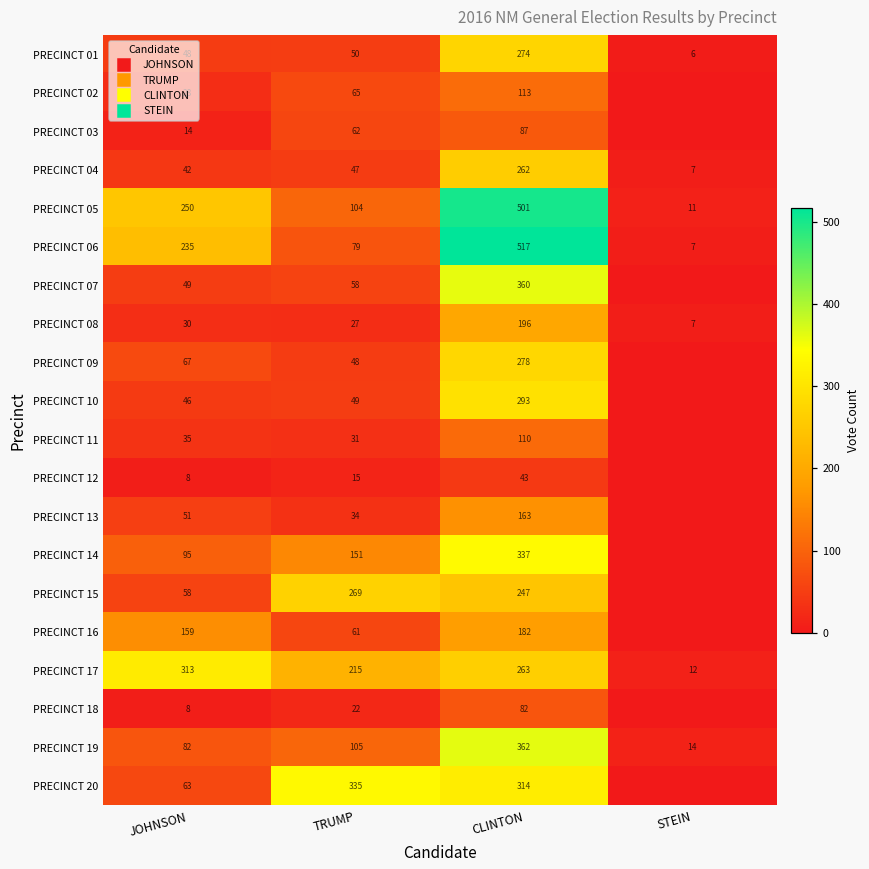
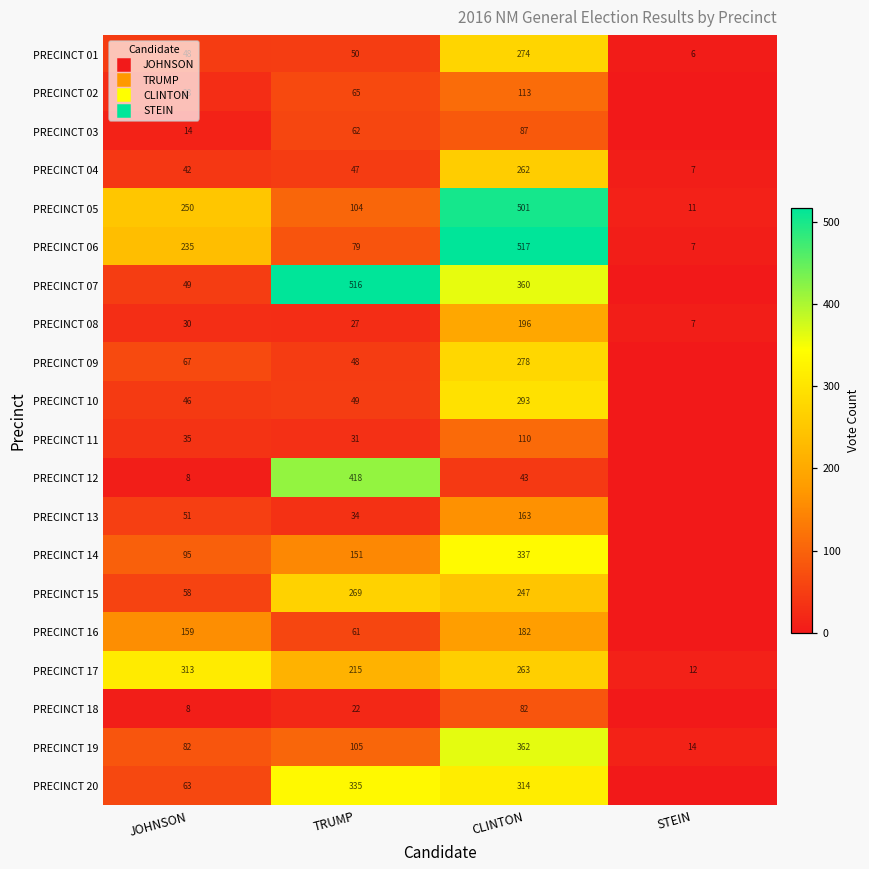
  {
    "PRECINCT 01": {
      "TRUMP": 50,
      "CLINTON": 274,
      "STEIN": 6
    },
    "PRECINCT 02": {
      "TRUMP": 65,
      "CLINTON": 113
    },
    "PRECINCT 03": {
      "JOHNSON": 14,
      "TRUMP": 62,
      "CLINTON": 87
    },
    "PRECINCT 04": {
      "JOHNSON": 42,
      "TRUMP": 47,
      "CLINTON": 262,
      "STEIN": 7
    },
    "PRECINCT 05": {
      "JOHNSON": 250,
      "TRUMP": 104,
      "CLINTON": 501,
      "STEIN": 11
    },
    "PRECINCT 06": {
      "JOHNSON": 235,
      "TRUMP": 79,
      "CLINTON": 517,
      "STEIN": 7
    },
    "PRECINCT 07": {
      "JOHNSON": 49,
-     "TRUMP": 58,
+     "TRUMP": 516,
      "CLINTON": 360
    },
    "PRECINCT 08": {
      "JOHNSON": 30,
      "TRUMP": 27,
      "CLINTON": 196,
      "STEIN": 7
    },
    "PRECINCT 09": {
      "JOHNSON": 67,
      "TRUMP": 48,
      "CLINTON": 278
    },
    "PRECINCT 10": {
      "JOHNSON": 46,
      "TRUMP": 49,
      "CLINTON": 293
    },
    "PRECINCT 11": {
      "JOHNSON": 35,
      "TRUMP": 31,
      "CLINTON": 110
    },
    "PRECINCT 12": {
      "JOHNSON": 8,
-     "TRUMP": 15,
+     "TRUMP": 418,
      "CLINTON": 43
    },
    "PRECINCT 13": {
      "JOHNSON": 51,
      "TRUMP": 34,
      "CLINTON": 163
    },
    "PRECINCT 14": {
      "JOHNSON": 95,
      "TRUMP": 151,
      "CLINTON": 337
    },
    "PRECINCT 15": {
      "JOHNSON": 58,
      "TRUMP": 269,
      "CLINTON": 247
    },
    "PRECINCT 16": {
      "JOHNSON": 159,
      "TRUMP": 61,
      "CLINTON": 182
    },
    "PRECINCT 17": {
      "JOHNSON": 313,
      "TRUMP": 215,
      "CLINTON": 263,
      "STEIN": 12
    },
    "PRECINCT 18": {
      "JOHNSON": 8,
      "TRUMP": 22,
      "CLINTON": 82
    },
    "PRECINCT 19": {
      "JOHNSON": 82,
      "TRUMP": 105,
      "CLINTON": 362,
      "STEIN": 14
    },
    "PRECINCT 20": {
      "JOHNSON": 63,
      "TRUMP": 335,
      "CLINTON": 314
    }
  }
